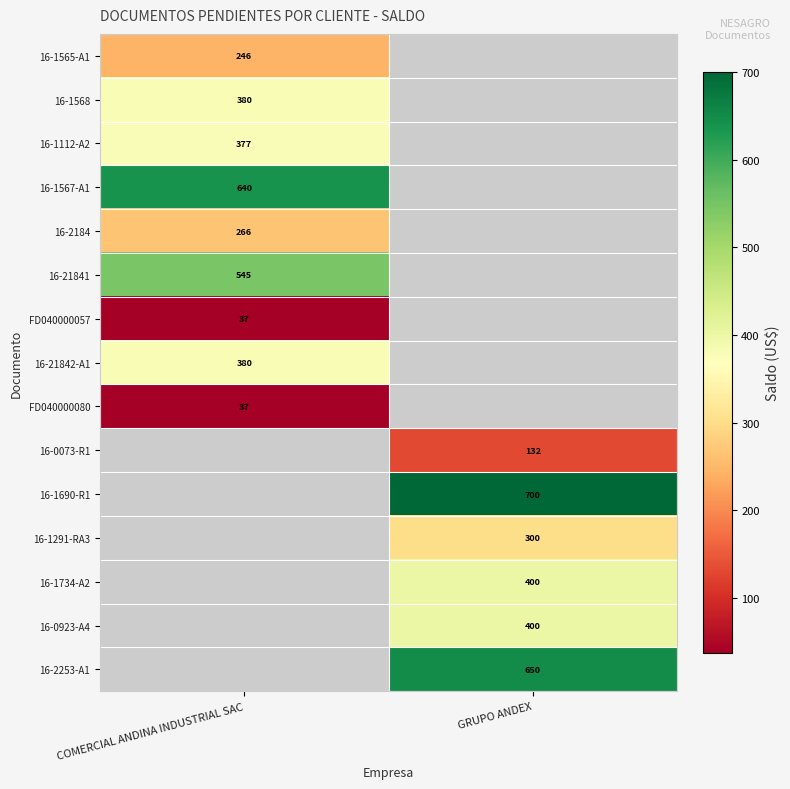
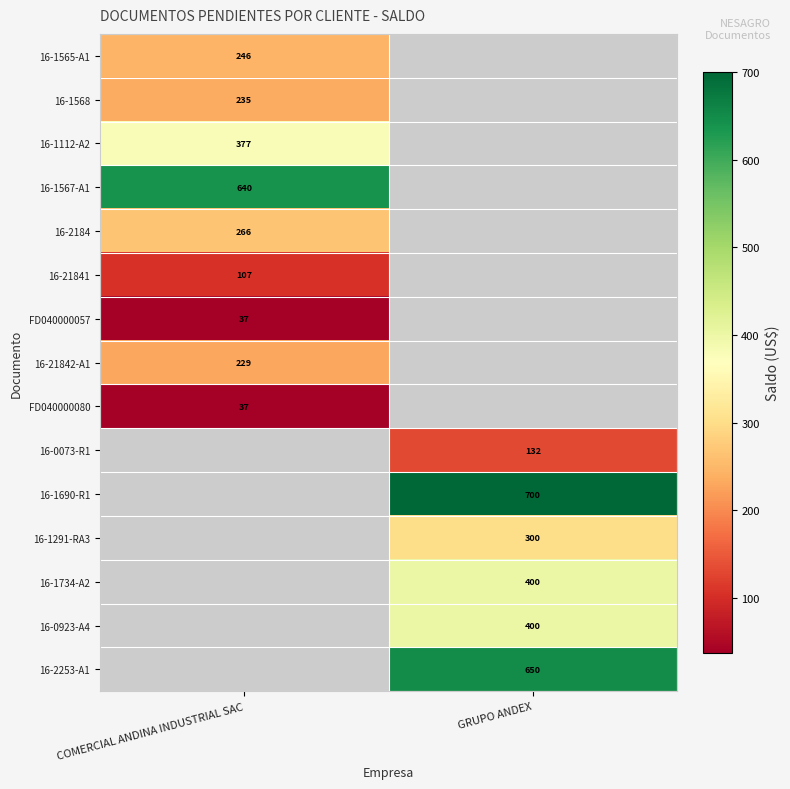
  {
    "16-1565-A1": {
      "COMERCIAL ANDINA INDUSTRIAL SAC": 246
    },
    "16-1568": {
-     "COMERCIAL ANDINA INDUSTRIAL SAC": 380
+     "COMERCIAL ANDINA INDUSTRIAL SAC": 235
    },
    "16-1112-A2": {
      "COMERCIAL ANDINA INDUSTRIAL SAC": 377
    },
    "16-1567-A1": {
      "COMERCIAL ANDINA INDUSTRIAL SAC": 640
    },
    "16-2184": {
      "COMERCIAL ANDINA INDUSTRIAL SAC": 266
    },
    "16-21841": {
-     "COMERCIAL ANDINA INDUSTRIAL SAC": 545
+     "COMERCIAL ANDINA INDUSTRIAL SAC": 107
    },
    "FD040000057": {
      "COMERCIAL ANDINA INDUSTRIAL SAC": 37
    },
    "16-21842-A1": {
-     "COMERCIAL ANDINA INDUSTRIAL SAC": 380
+     "COMERCIAL ANDINA INDUSTRIAL SAC": 229
    },
    "FD040000080": {
      "COMERCIAL ANDINA INDUSTRIAL SAC": 37
    },
    "16-0073-R1": {
      "GRUPO ANDEX": 132
    },
    "16-1690-R1": {
      "GRUPO ANDEX": 700
    },
    "16-1291-RA3": {
      "GRUPO ANDEX": 300
    },
    "16-1734-A2": {
      "GRUPO ANDEX": 400
    },
    "16-0923-A4": {
      "GRUPO ANDEX": 400
    },
    "16-2253-A1": {
      "GRUPO ANDEX": 650
    }
  }
